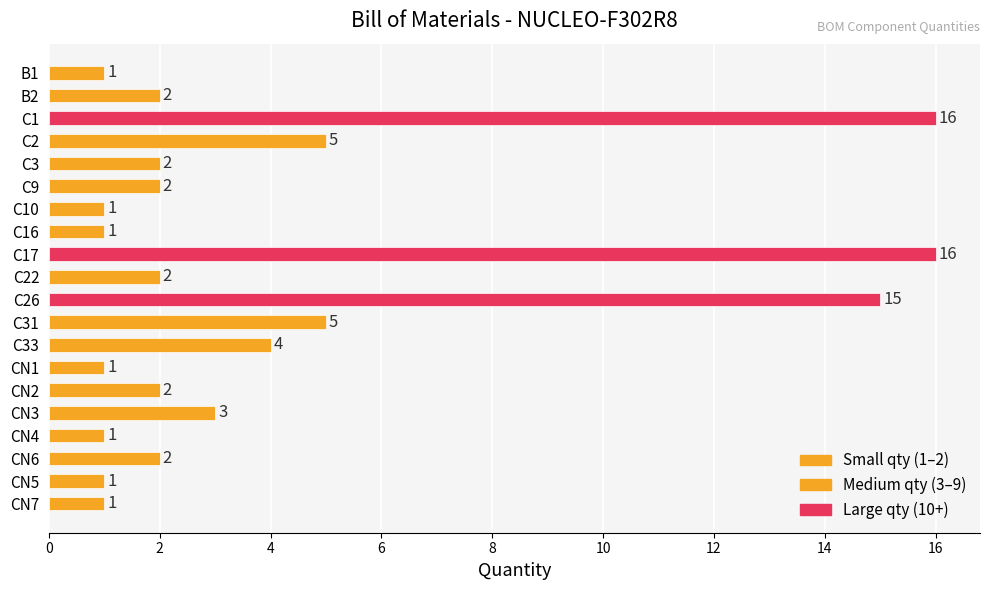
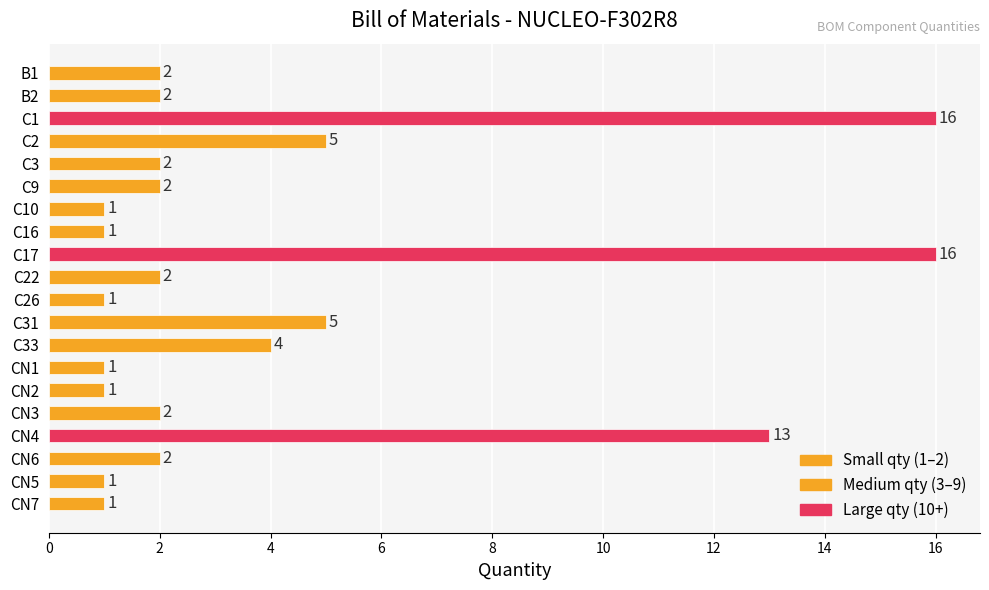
  {
-   "B1": 1,
+   "B1": 2,
    "B2": 2,
    "C1": 16,
    "C2": 5,
    "C3": 2,
    "C9": 2,
    "C10": 1,
    "C16": 1,
    "C17": 16,
    "C22": 2,
-   "C26": 15,
+   "C26": 1,
    "C31": 5,
    "C33": 4,
    "CN1": 1,
-   "CN2": 2,
-   "CN3": 3,
-   "CN4": 1,
+   "CN2": 1,
+   "CN3": 2,
+   "CN4": 13,
    "CN6": 2,
    "CN5": 1,
    "CN7": 1
  }
